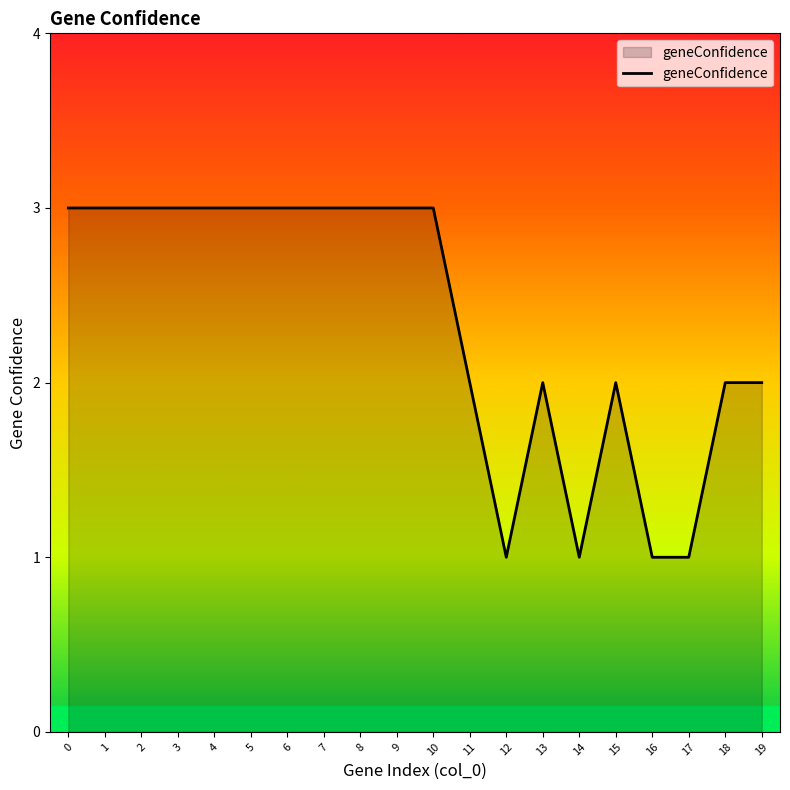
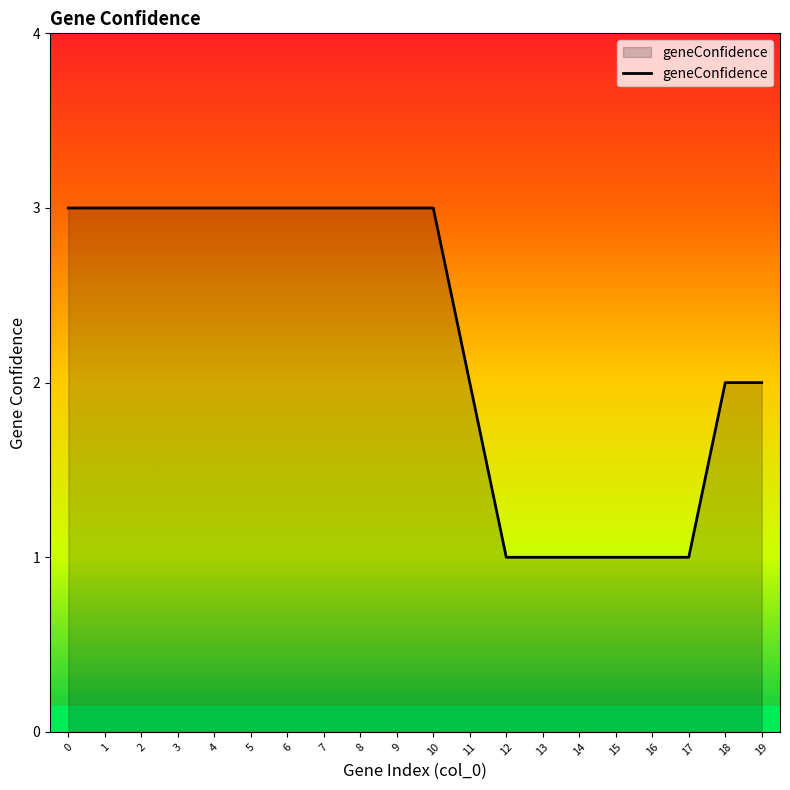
  {
    "geneConfidence": {
      "0": 3,
      "1": 3,
      "2": 3,
      "3": 3,
      "4": 3,
      "5": 3,
      "6": 3,
      "7": 3,
      "8": 3,
      "9": 3,
      "10": 3,
      "11": 2,
      "12": 1,
-     "13": 2,
+     "13": 1,
      "14": 1,
-     "15": 2,
+     "15": 1,
      "16": 1,
      "17": 1,
      "18": 2,
      "19": 2
    }
  }
